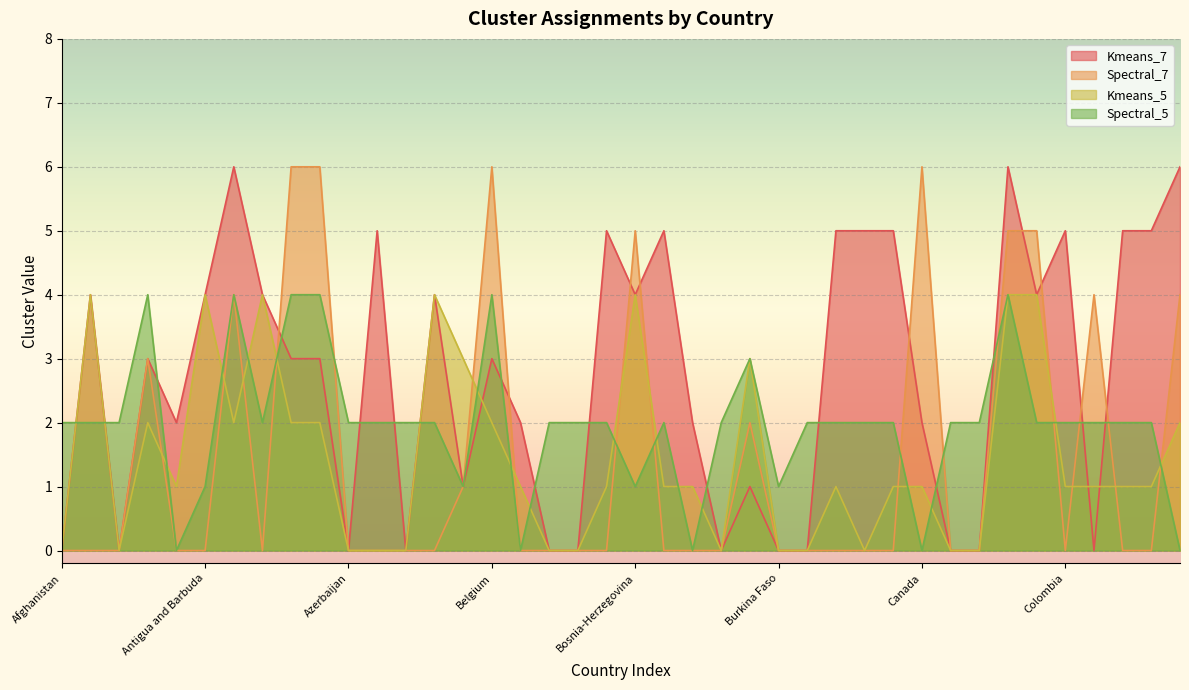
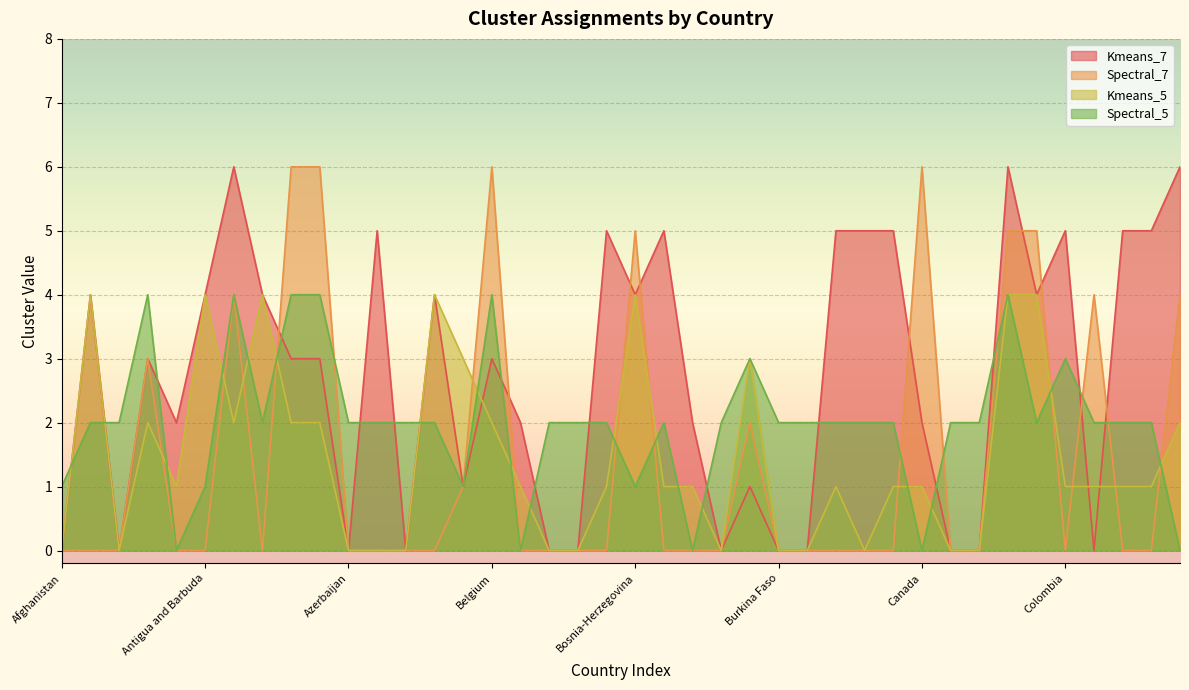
  {
    "Spectral_5": {
-     "Afghanistan": 2,
+     "Afghanistan": 1,
      "Antigua and Barbuda": 1,
      "Azerbaijan": 2,
      "Belgium": 4,
      "Bosnia-Herzegovina": 1,
-     "Burkina Faso": 1,
+     "Burkina Faso": 2,
      "Canada": 0,
-     "Colombia": 2
+     "Colombia": 3
    }
  }
